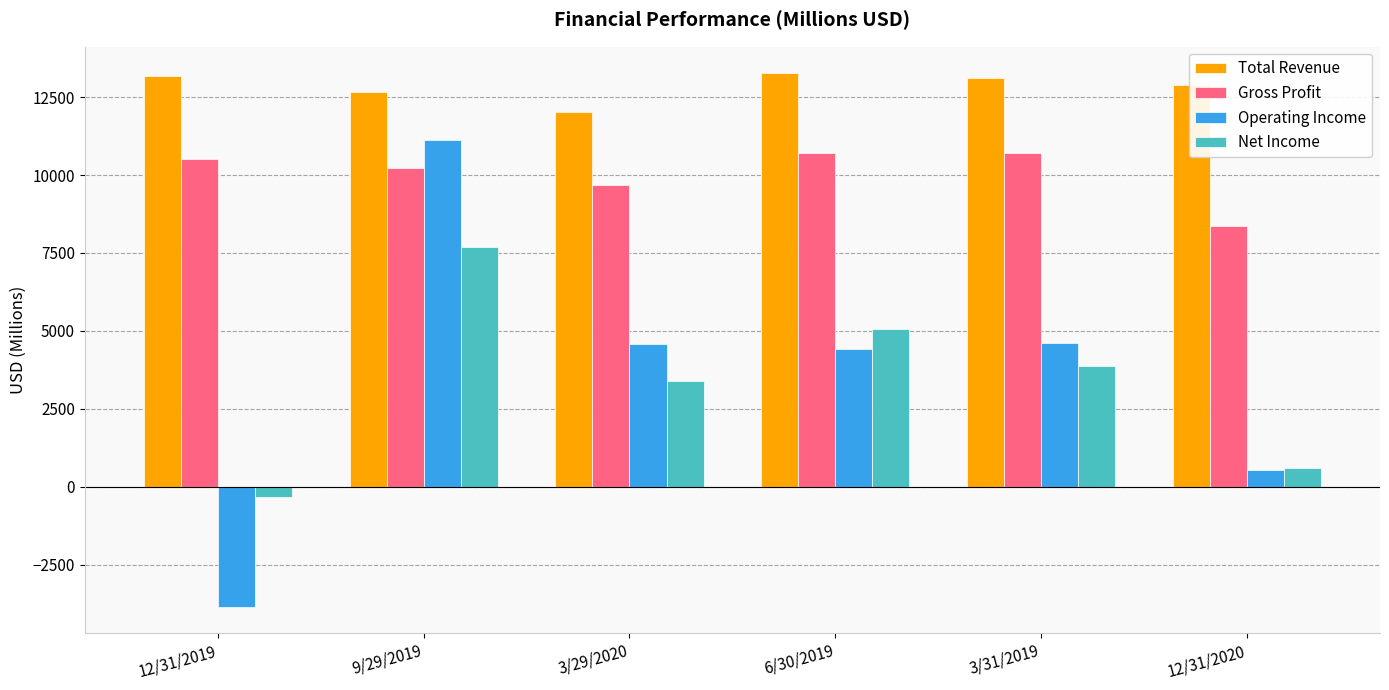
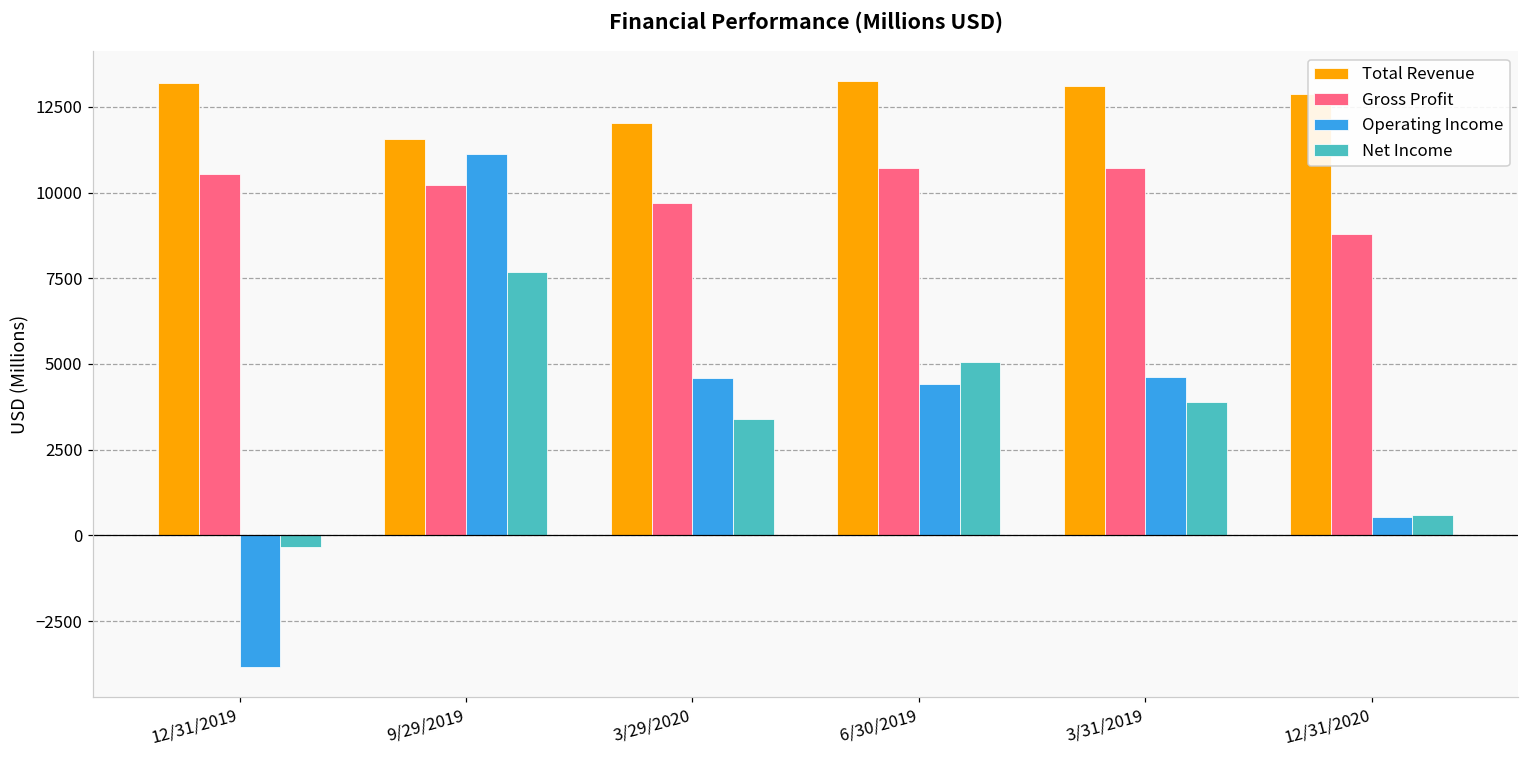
  {
    "Total Revenue": {
      "12/31/2019": 13200,
-     "9/29/2019": 12700,
+     "9/29/2019": 11600,
      "3/29/2020": 12000,
      "6/30/2019": 13300,
      "3/31/2019": 13100
    },
    "Gross Profit": {
      "12/31/2019": 10500,
      "9/29/2019": 10200,
      "3/29/2020": 9700,
      "6/30/2019": 10700,
      "3/31/2019": 10700,
-     "12/31/2020": 8400
+     "12/31/2020": 8800
    }
  }
